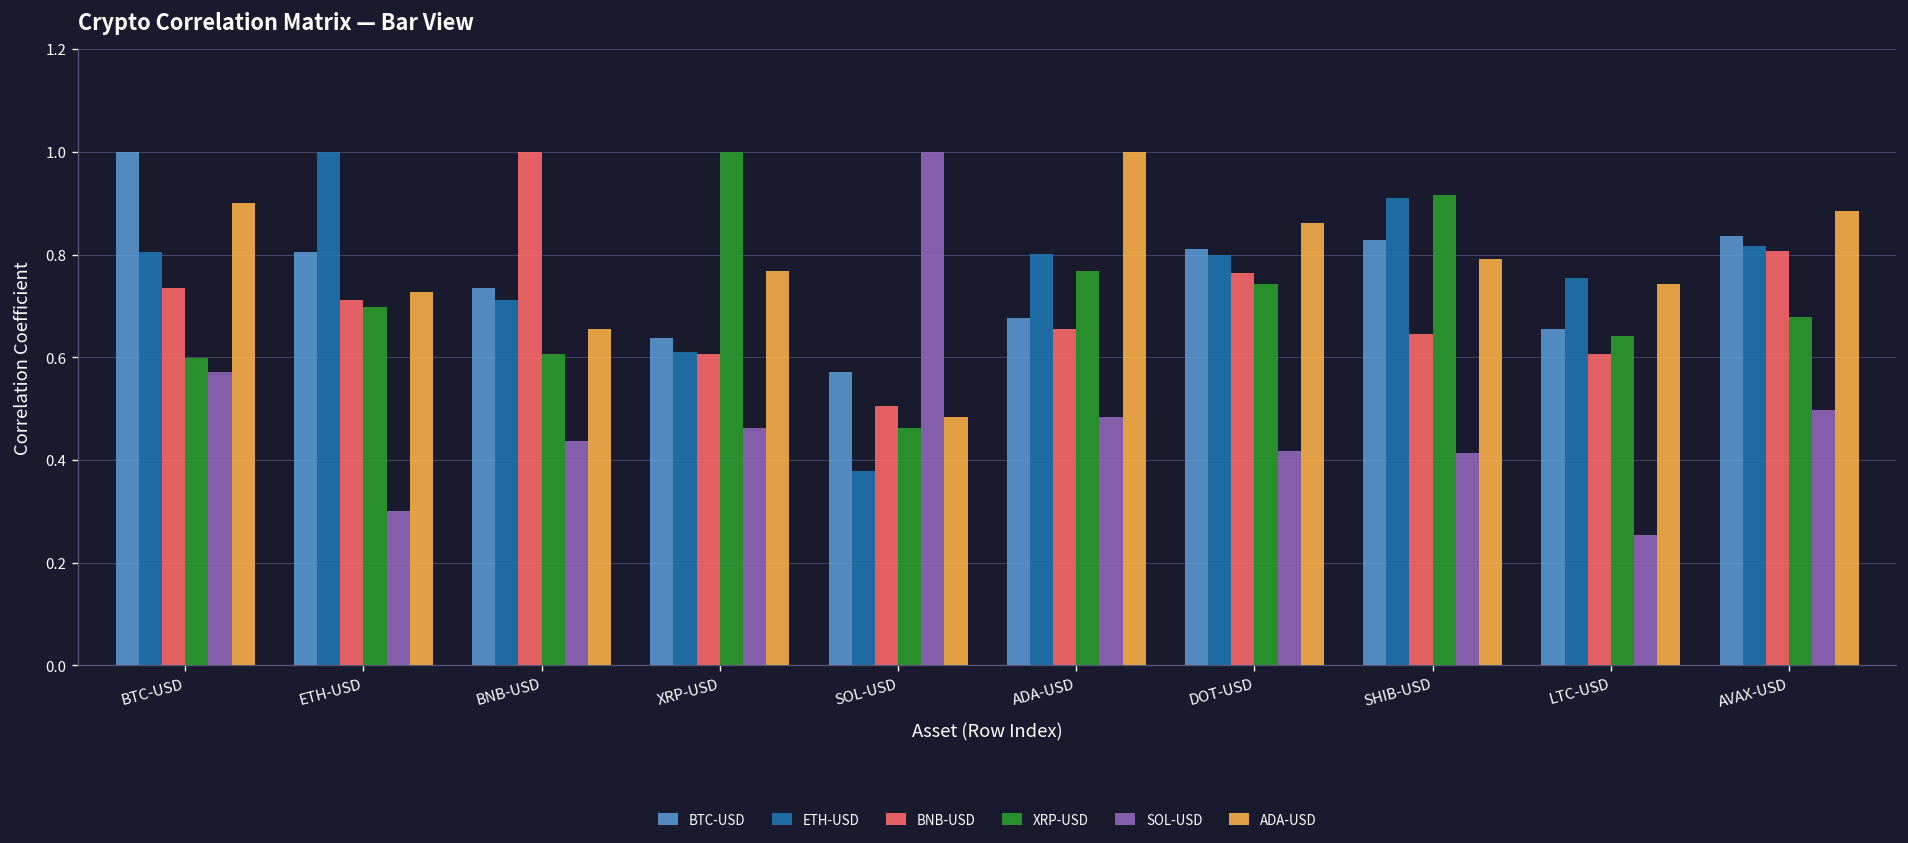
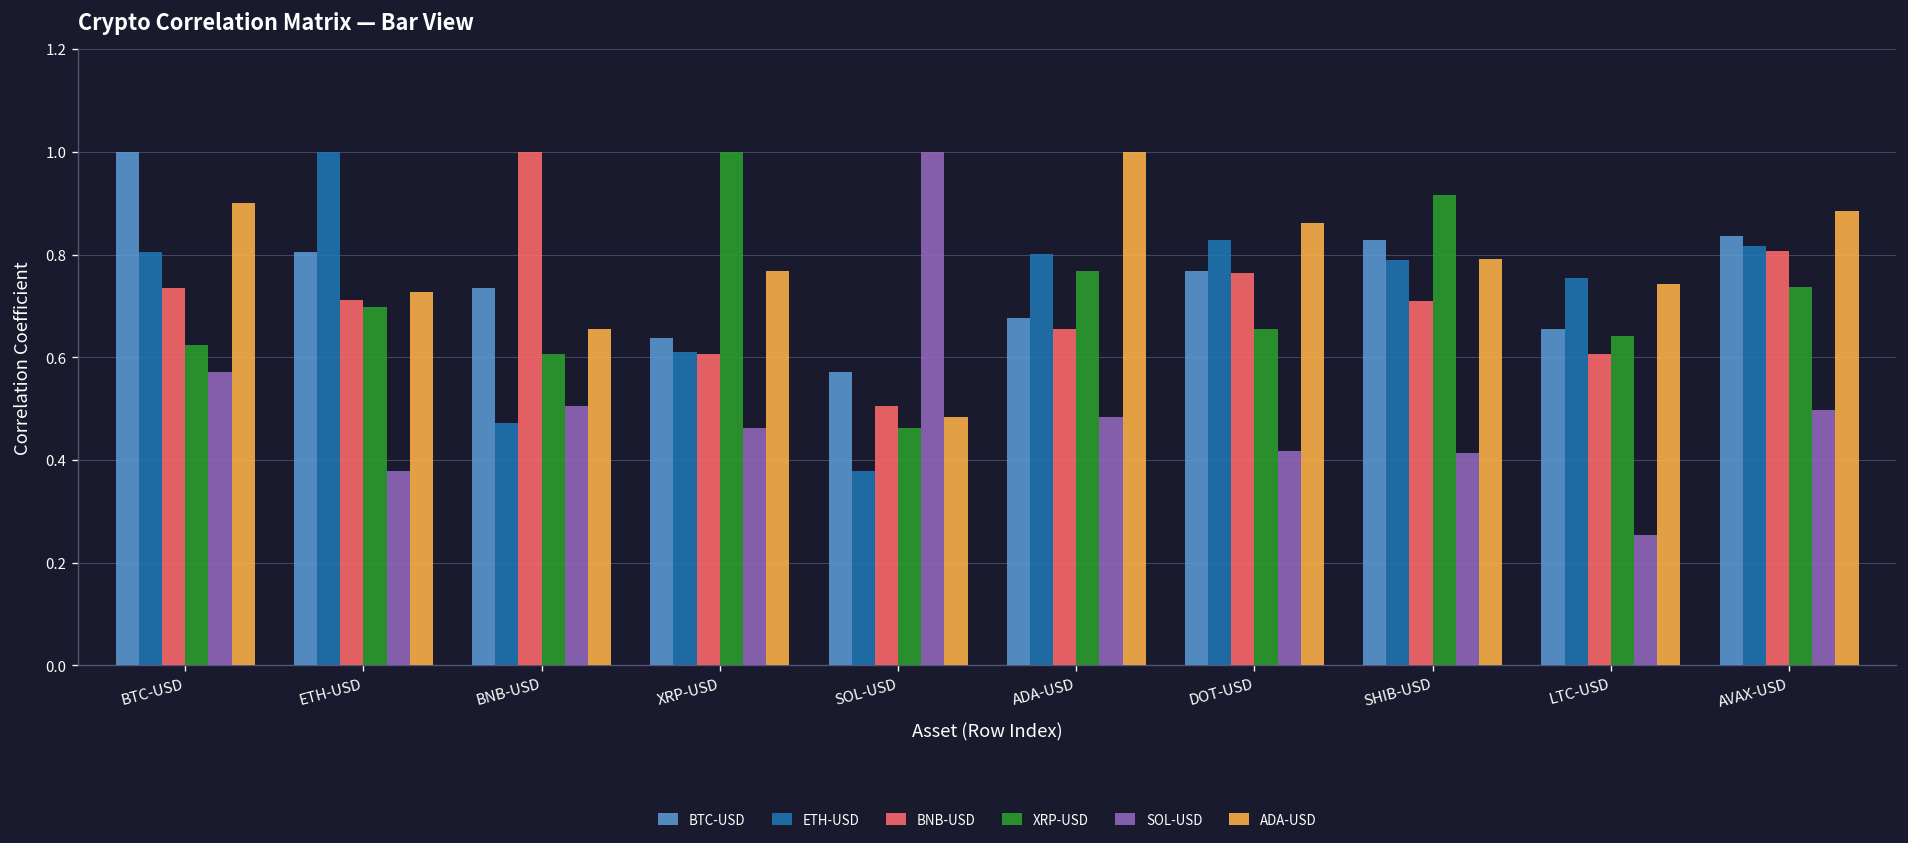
  {
    "BTC-USD": {
      "BTC-USD": 1.00,
      "ETH-USD": 0.81,
      "BNB-USD": 0.74,
      "XRP-USD": 0.64,
      "SOL-USD": 0.57,
      "ADA-USD": 0.68,
-     "DOT-USD": 0.81,
+     "DOT-USD": 0.77,
      "SHIB-USD": 0.83,
      "LTC-USD": 0.65,
      "AVAX-USD": 0.84
    },
    "ETH-USD": {
      "BTC-USD": 0.81,
      "ETH-USD": 1.00,
-     "BNB-USD": 0.71,
+     "BNB-USD": 0.47,
      "XRP-USD": 0.61,
      "SOL-USD": 0.38,
      "ADA-USD": 0.80,
-     "DOT-USD": 0.80,
-     "SHIB-USD": 0.91,
+     "DOT-USD": 0.83,
+     "SHIB-USD": 0.79,
      "LTC-USD": 0.75,
      "AVAX-USD": 0.82
    },
    "BNB-USD": {
      "BTC-USD": 0.74,
      "ETH-USD": 0.71,
      "BNB-USD": 1.00,
      "XRP-USD": 0.61,
      "SOL-USD": 0.50,
      "ADA-USD": 0.65,
      "DOT-USD": 0.76,
-     "SHIB-USD": 0.64,
+     "SHIB-USD": 0.71,
      "LTC-USD": 0.61,
      "AVAX-USD": 0.81
    },
    "XRP-USD": {
-     "BTC-USD": 0.60,
+     "BTC-USD": 0.62,
      "ETH-USD": 0.70,
      "BNB-USD": 0.61,
      "XRP-USD": 1.00,
      "SOL-USD": 0.46,
      "ADA-USD": 0.77,
-     "DOT-USD": 0.74,
+     "DOT-USD": 0.66,
      "SHIB-USD": 0.92,
      "LTC-USD": 0.64,
-     "AVAX-USD": 0.68
+     "AVAX-USD": 0.74
    },
    "SOL-USD": {
      "BTC-USD": 0.57,
-     "ETH-USD": 0.30,
-     "BNB-USD": 0.44,
+     "ETH-USD": 0.38,
+     "BNB-USD": 0.50,
      "XRP-USD": 0.46,
      "SOL-USD": 1.00,
      "ADA-USD": 0.48,
      "DOT-USD": 0.42,
      "SHIB-USD": 0.41,
      "LTC-USD": 0.25,
      "AVAX-USD": 0.50
    },
    "ADA-USD": {
      "BTC-USD": 0.90,
      "ETH-USD": 0.73,
      "BNB-USD": 0.65,
      "XRP-USD": 0.77,
      "SOL-USD": 0.48,
      "ADA-USD": 1.00,
      "DOT-USD": 0.86,
      "SHIB-USD": 0.79,
      "LTC-USD": 0.74,
      "AVAX-USD": 0.89
    }
  }
